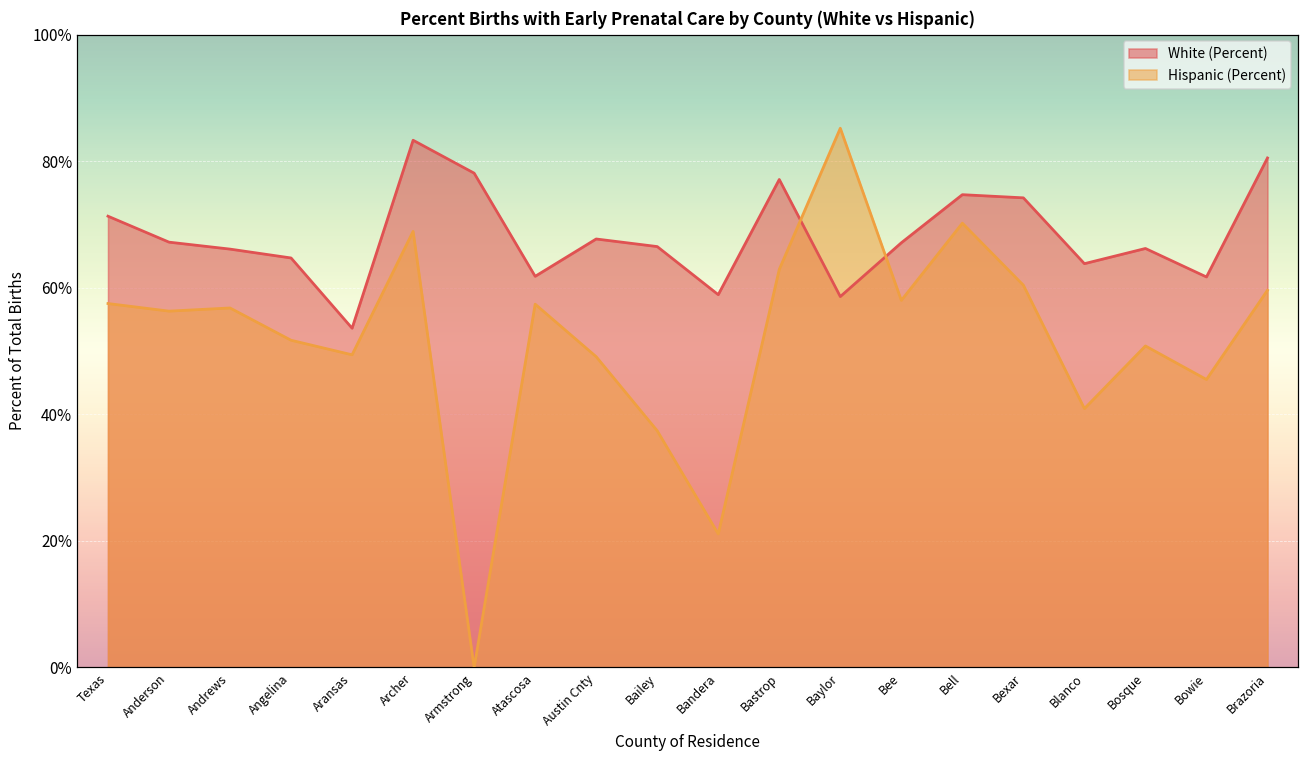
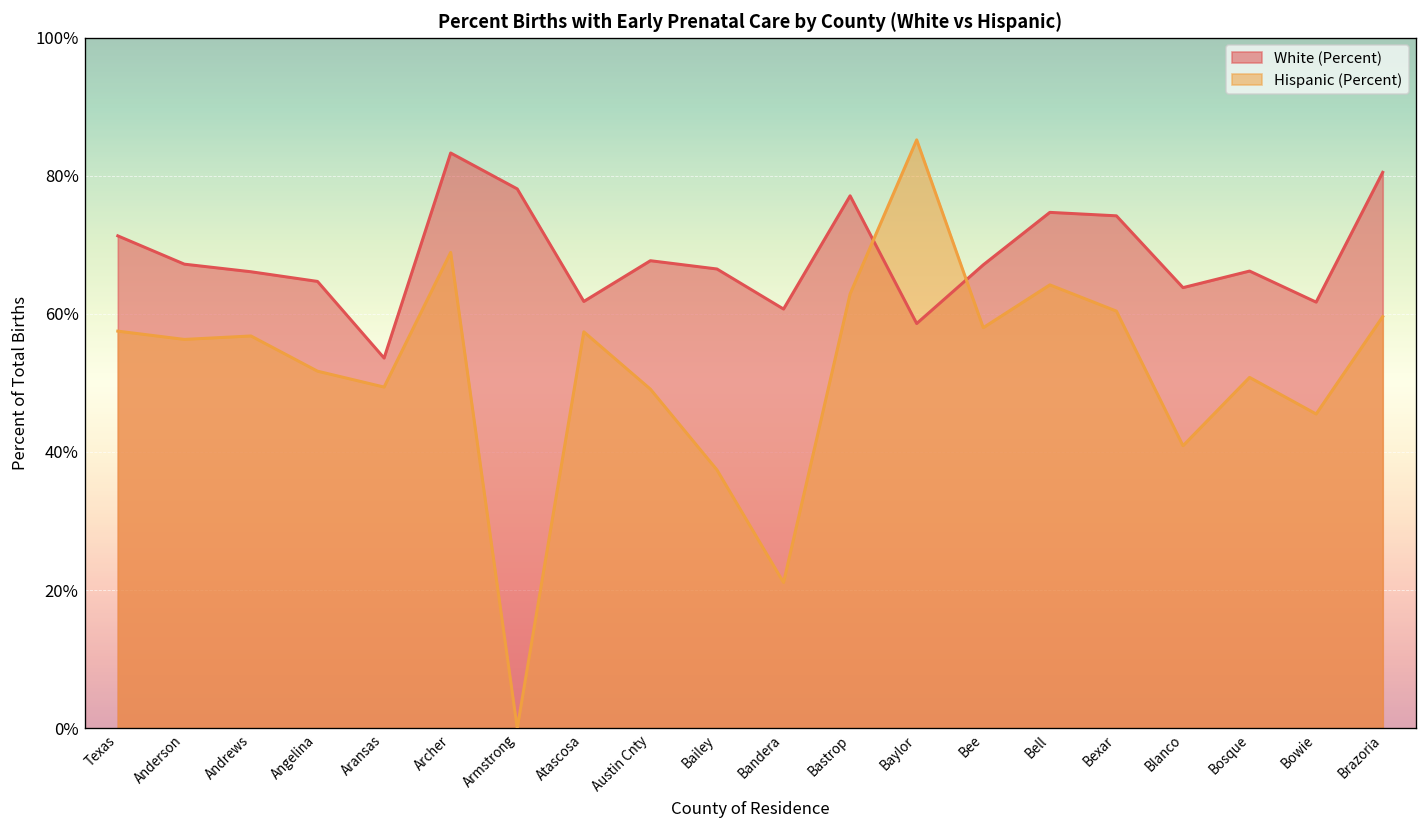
  {
    "White (Percent)": {
      "Texas": "71%",
      "Anderson": "67%",
      "Andrews": "66%",
      "Angelina": "65%",
      "Aransas": "54%",
      "Archer": "83%",
      "Armstrong": "78%",
      "Atascosa": "62%",
      "Austin Cnty": "68%",
      "Bailey": "67%",
-     "Bandera": "59%",
+     "Bandera": "61%",
      "Bastrop": "77%",
      "Baylor": "59%",
      "Bee": "67%",
      "Bell": "75%",
      "Bexar": "74%",
      "Blanco": "64%",
      "Bosque": "66%",
      "Bowie": "62%",
      "Brazoria": "81%"
    },
    "Hispanic (Percent)": {
      "Texas": "58%",
      "Anderson": "56%",
      "Andrews": "57%",
      "Angelina": "52%",
      "Aransas": "49%",
      "Archer": "69%",
      "Armstrong": "0%",
      "Atascosa": "57%",
      "Austin Cnty": "49%",
      "Bailey": "37%",
      "Bandera": "21%",
      "Bastrop": "63%",
      "Baylor": "85%",
      "Bee": "58%",
-     "Bell": "70%",
+     "Bell": "64%",
      "Bexar": "60%",
      "Blanco": "41%",
      "Bosque": "51%",
      "Bowie": "46%",
      "Brazoria": "60%"
    }
  }
